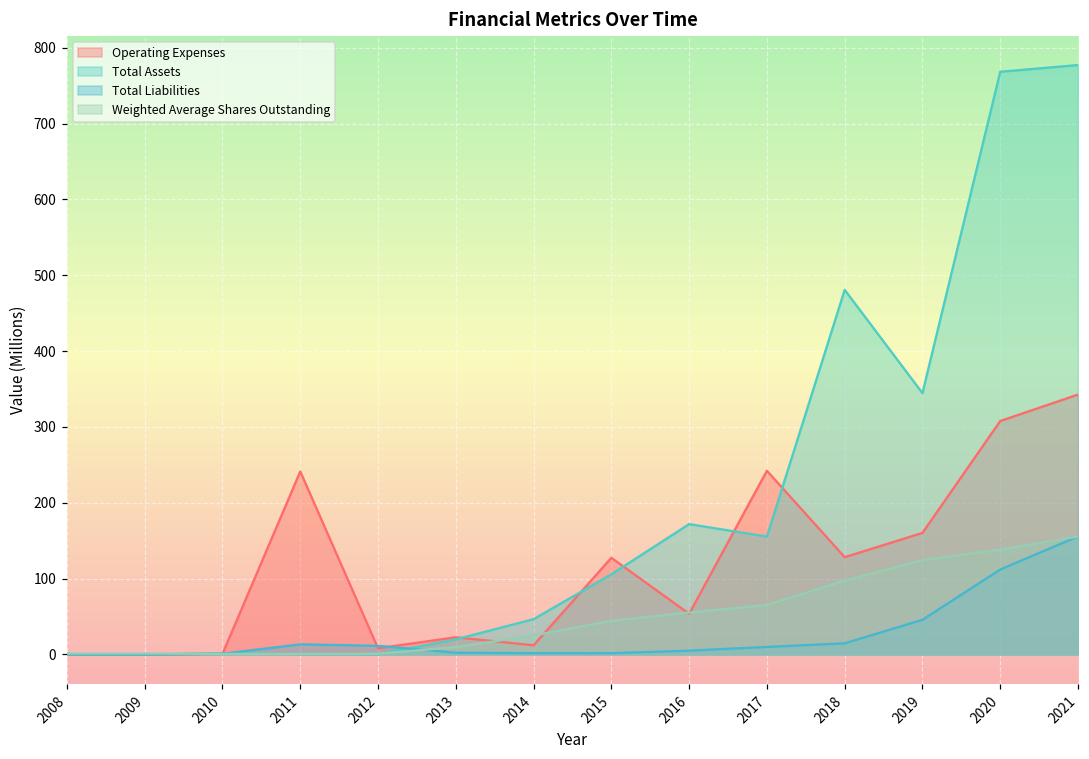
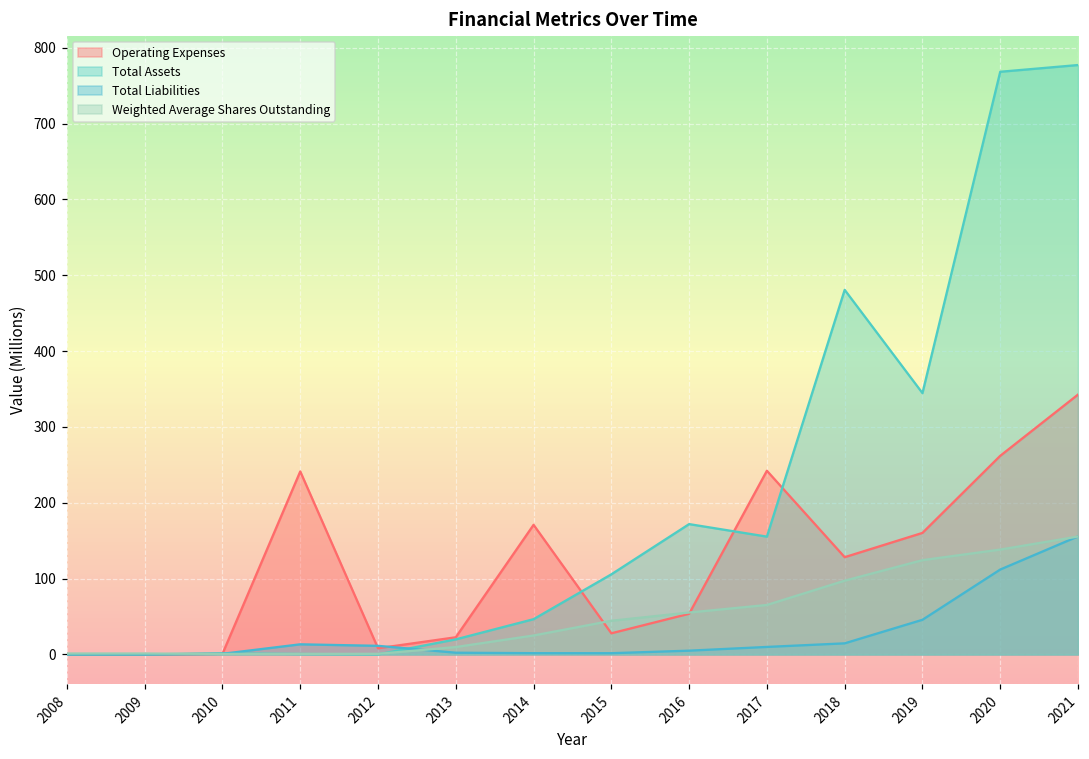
  {
    "Operating Expenses": {
      "2011": 240,
-     "2014": 10,
-     "2015": 130,
+     "2014": 170,
+     "2015": 30,
      "2017": 240,
      "2018": 130,
      "2019": 160,
-     "2020": 310,
+     "2020": 260,
      "2021": 340
    }
  }
